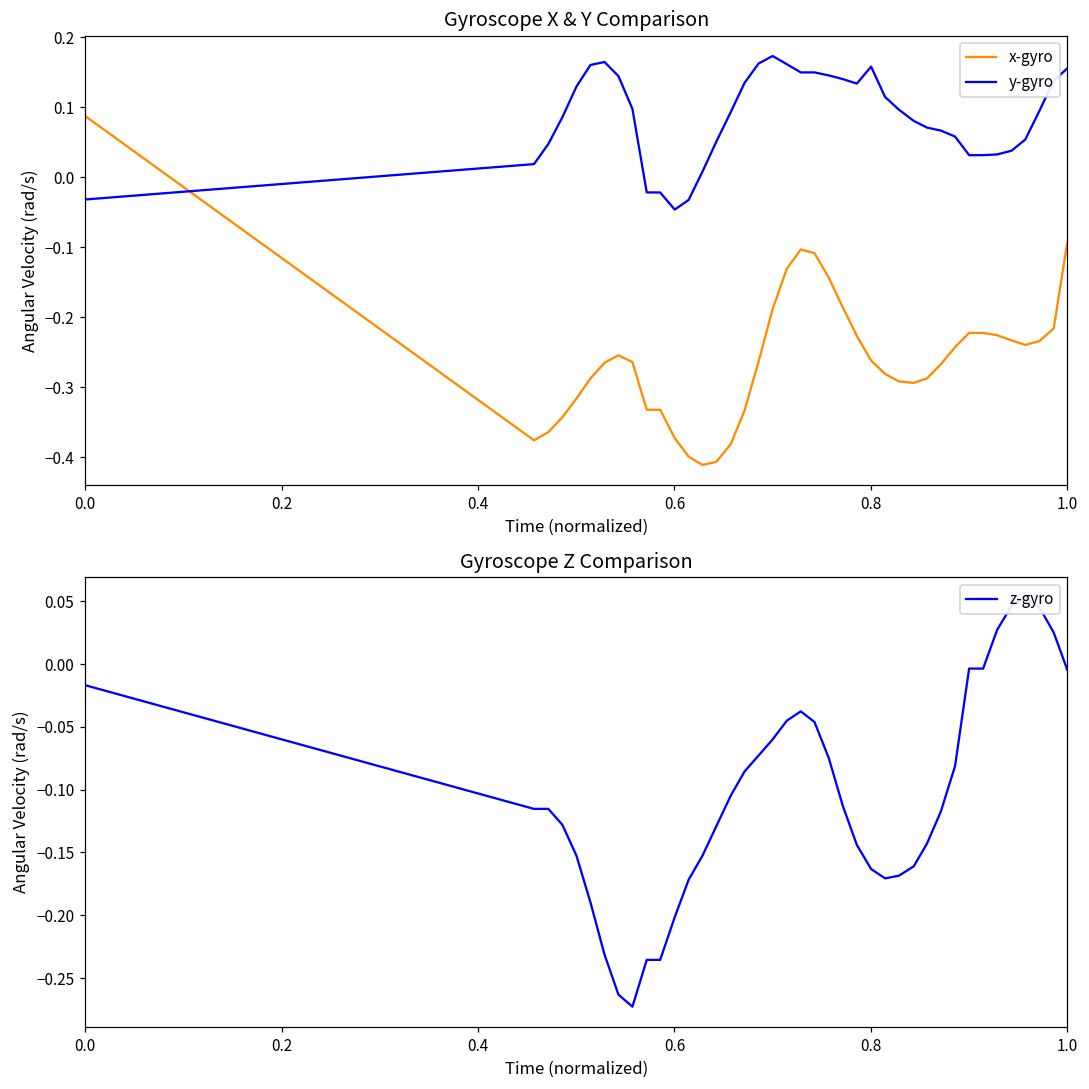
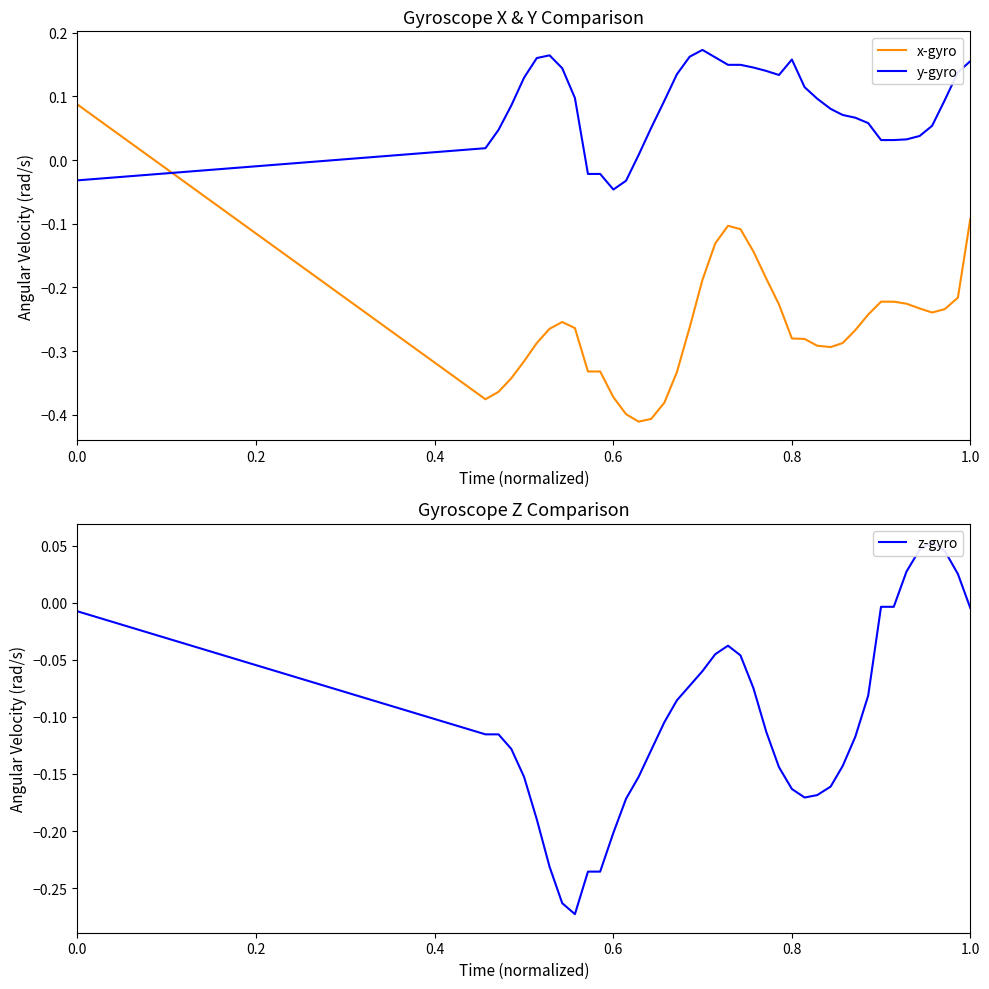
  {
    "Gyroscope X & Y Comparison": {
      "x-gyro": {
        "0.0": 0.09,
-       "0.8": -0.26,
+       "0.8": -0.28,
        "1.0": -0.09
      },
      "y-gyro": {
        "0.0": -0.03,
        "0.8": 0.16,
        "1.0": 0.16
      }
    },
    "Gyroscope Z Comparison": {
-     "0.0": -0.017,
+     "0.0": -0.007,
      "0.8": -0.163,
      "1.0": -0.005
    }
  }
